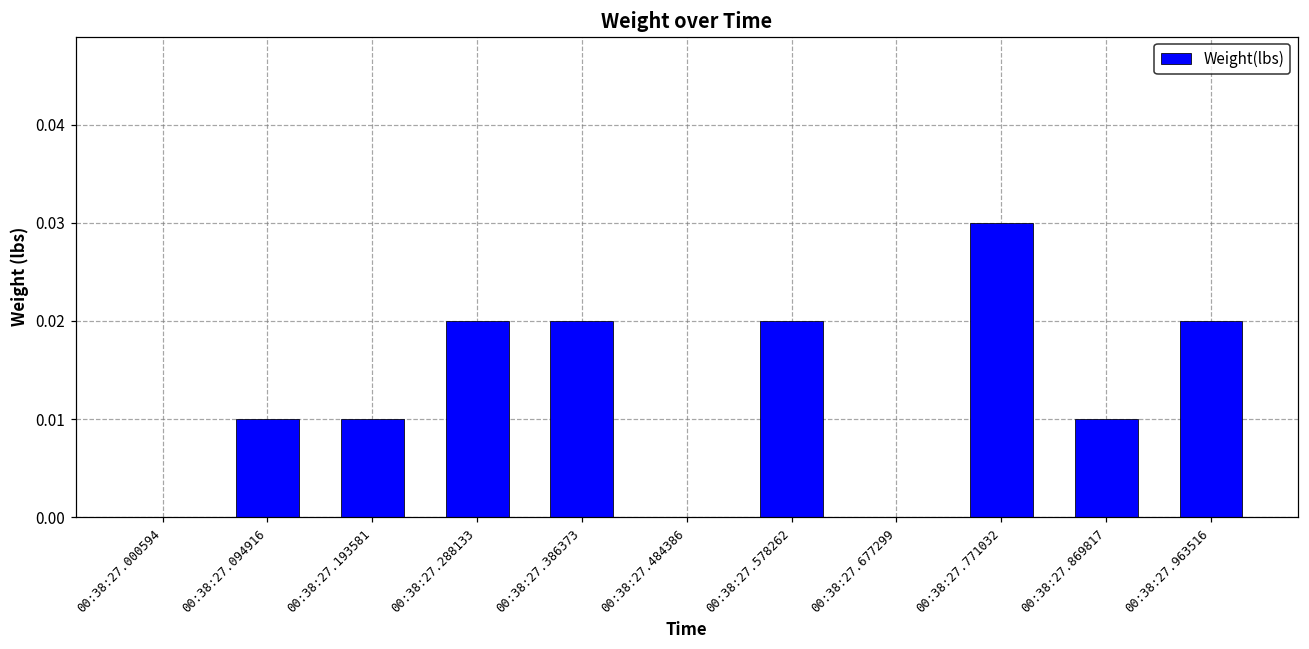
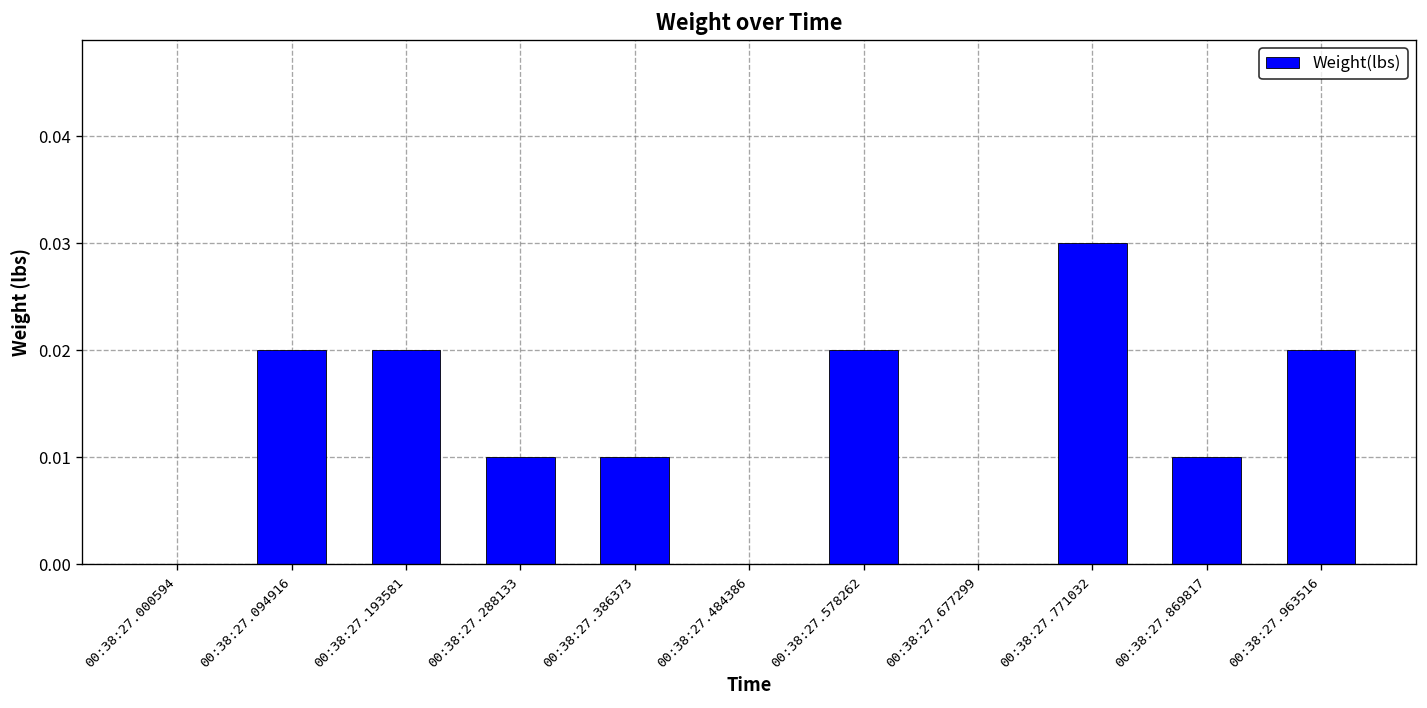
  {
    "00:38:27.000594": 0.00,
-   "00:38:27.094916": 0.01,
-   "00:38:27.193581": 0.01,
-   "00:38:27.288133": 0.02,
-   "00:38:27.386373": 0.02,
+   "00:38:27.094916": 0.02,
+   "00:38:27.193581": 0.02,
+   "00:38:27.288133": 0.01,
+   "00:38:27.386373": 0.01,
    "00:38:27.484386": 0.00,
    "00:38:27.578262": 0.02,
    "00:38:27.677299": 0.00,
    "00:38:27.771032": 0.03,
    "00:38:27.869817": 0.01,
    "00:38:27.963516": 0.02
  }
